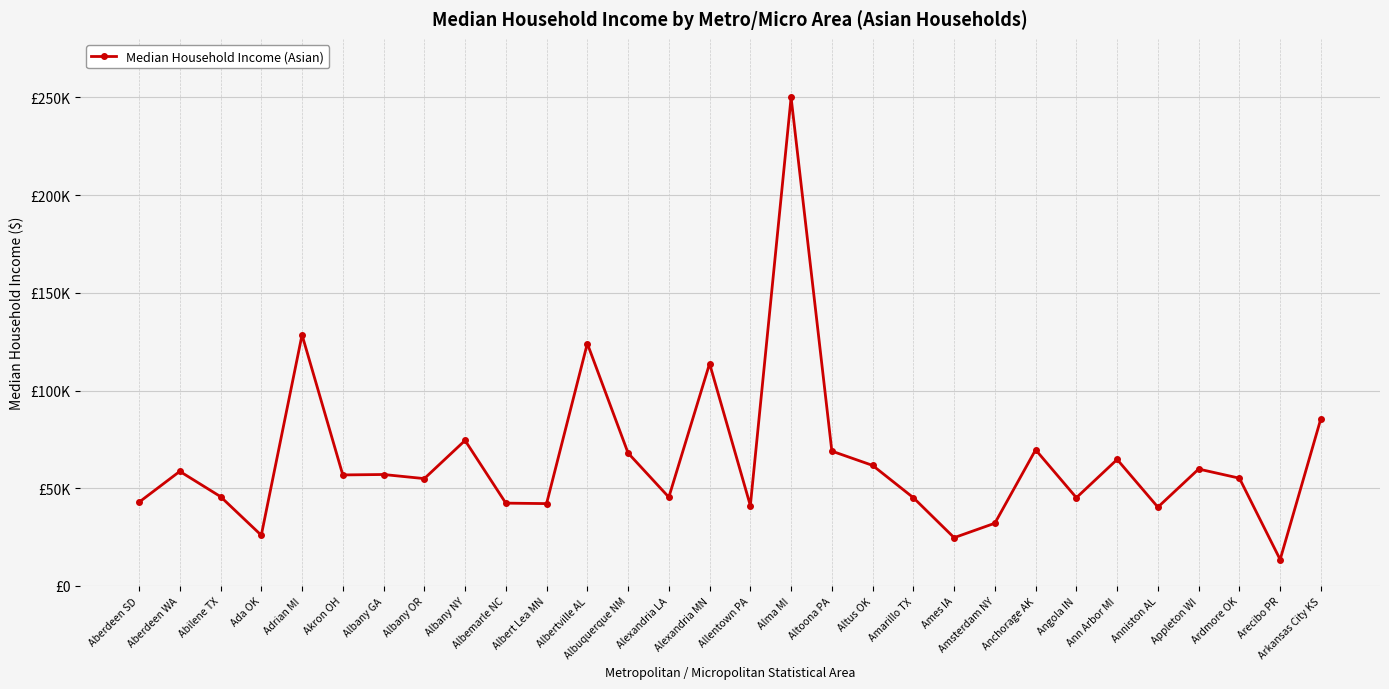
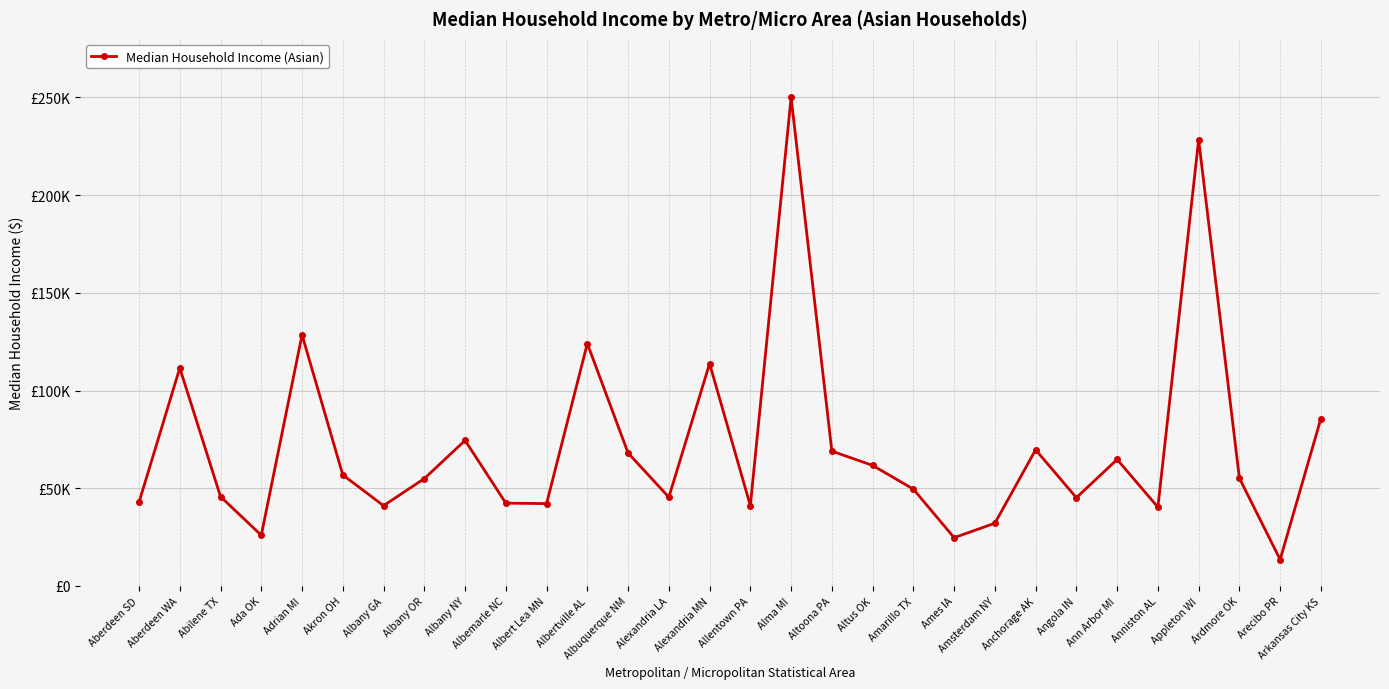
  {
    "Aberdeen SD": "£43000",
-   "Aberdeen WA": "£59000",
+   "Aberdeen WA": "£112000",
    "Abilene TX": "£46000",
    "Ada OK": "£26000",
    "Adrian MI": "£128000",
    "Akron OH": "£57000",
-   "Albany GA": "£57000",
+   "Albany GA": "£41000",
    "Albany OR": "£55000",
    "Albany NY": "£74000",
    "Albemarle NC": "£42000",
    "Albert Lea MN": "£42000",
    "Albertville AL": "£124000",
    "Albuquerque NM": "£68000",
    "Alexandria LA": "£45000",
    "Alexandria MN": "£114000",
    "Allentown PA": "£41000",
    "Alma MI": "£250000",
    "Altoona PA": "£69000",
    "Altus OK": "£62000",
-   "Amarillo TX": "£45000",
+   "Amarillo TX": "£50000",
    "Ames IA": "£25000",
    "Amsterdam NY": "£32000",
    "Anchorage AK": "£70000",
    "Angola IN": "£45000",
    "Ann Arbor MI": "£65000",
    "Anniston AL": "£40000",
-   "Appleton WI": "£60000",
+   "Appleton WI": "£228000",
    "Ardmore OK": "£55000",
    "Arecibo PR": "£13000",
    "Arkansas City KS": "£86000"
  }
